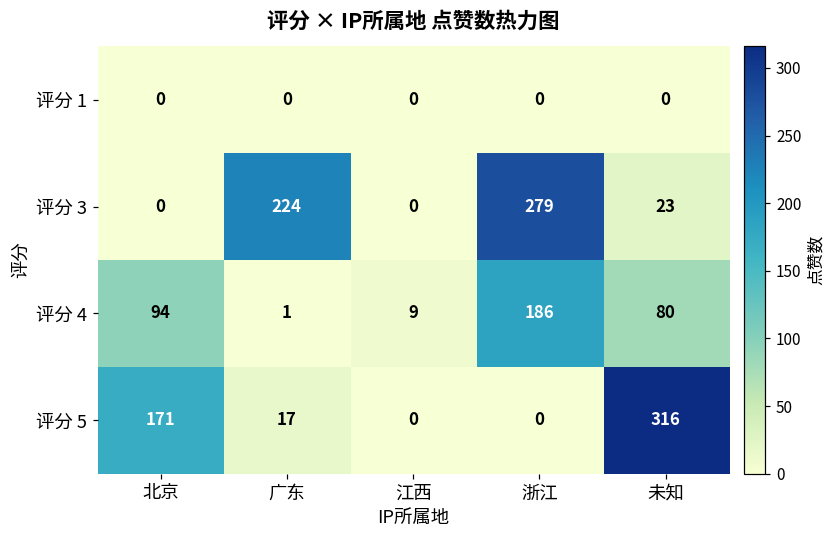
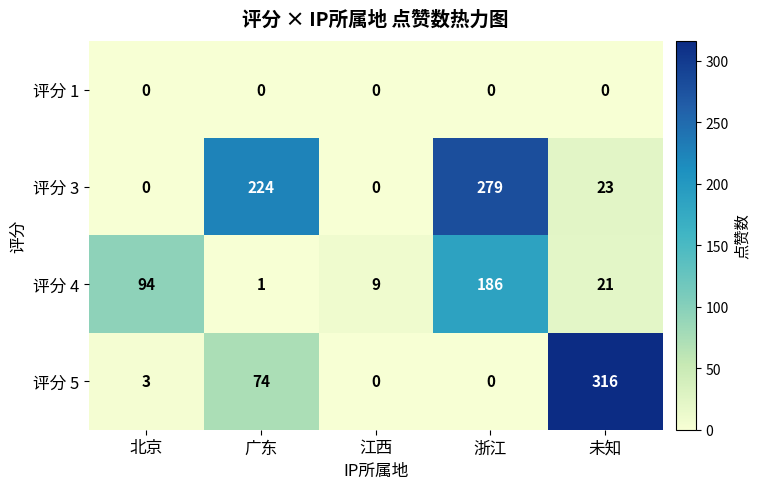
  {
    "评分 1": {
      "北京": 0,
      "广东": 0,
      "江西": 0,
      "浙江": 0,
      "未知": 0
    },
    "评分 3": {
      "北京": 0,
      "广东": 224,
      "江西": 0,
      "浙江": 279,
      "未知": 23
    },
    "评分 4": {
      "北京": 94,
      "广东": 1,
      "江西": 9,
      "浙江": 186,
-     "未知": 80
+     "未知": 21
    },
    "评分 5": {
-     "北京": 171,
-     "广东": 17,
+     "北京": 3,
+     "广东": 74,
      "江西": 0,
      "浙江": 0,
      "未知": 316
    }
  }
